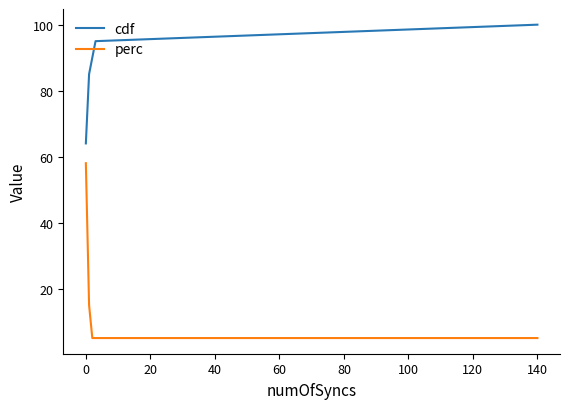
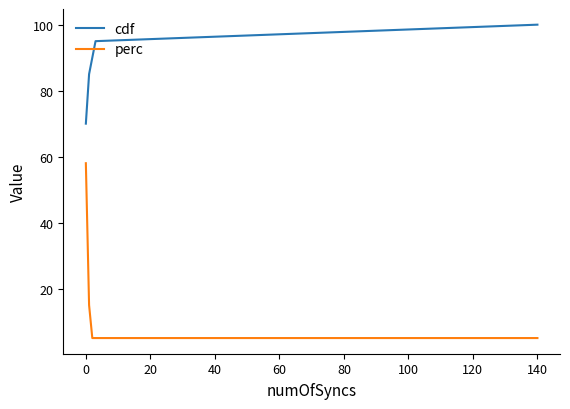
  {
    "cdf": {
-     "0": 64,
+     "0": 70,
      "140": 100
    },
    "perc": {
      "0": 58,
      "140": 5
    }
  }
